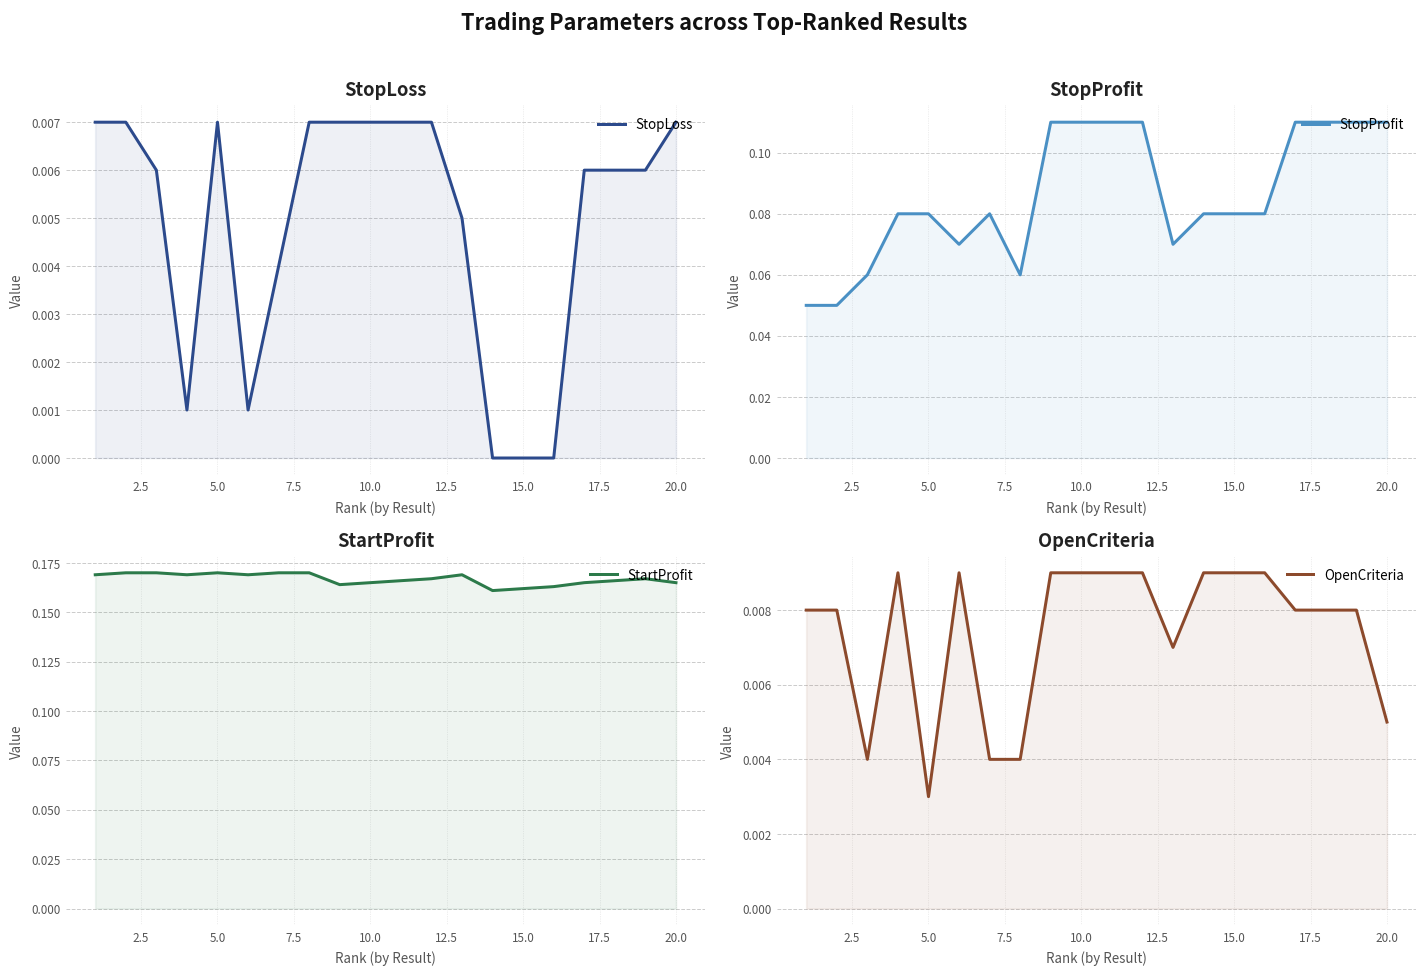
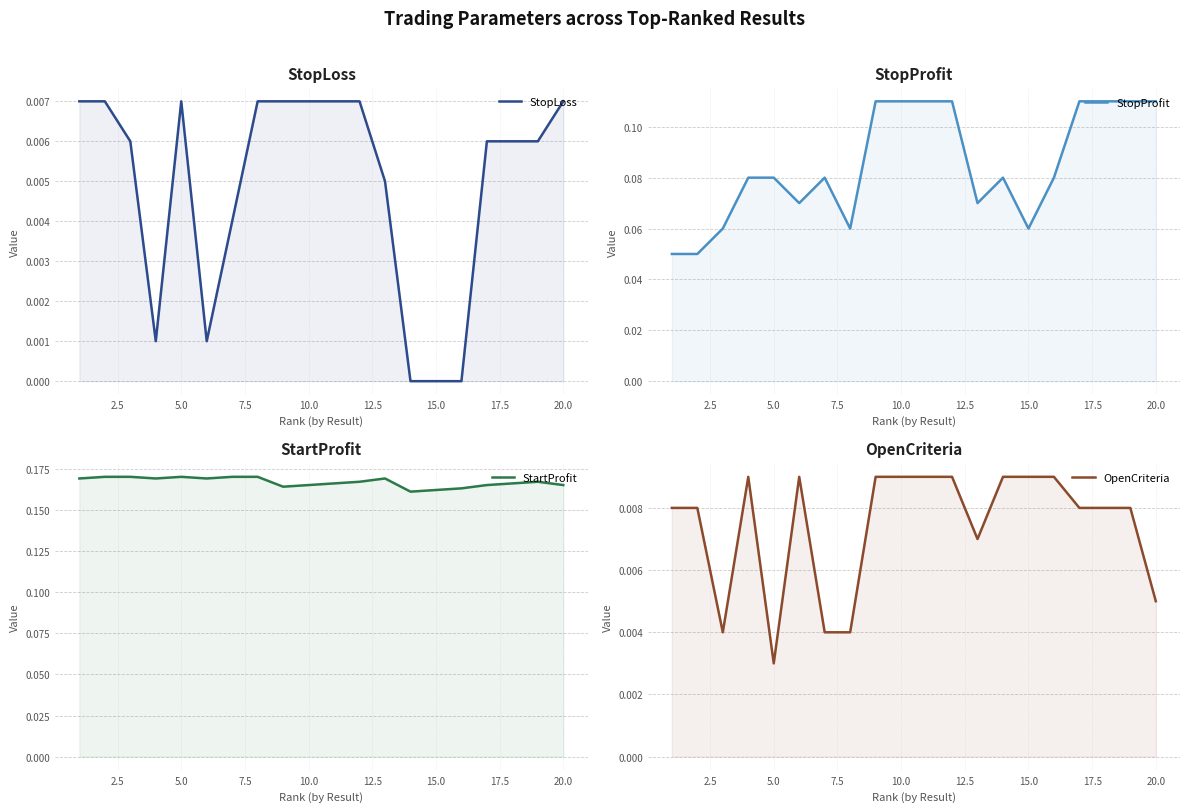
  {
    "StopLoss": {
      "5.0": 0.0070,
      "10.0": 0.0070,
      "15.0": 0.0000,
      "20.0": 0.0070
    },
    "StopProfit": {
      "5.0": 0.08,
      "10.0": 0.11,
-     "15.0": 0.08,
+     "15.0": 0.06,
      "20.0": 0.11
    },
    "StartProfit": {
      "5.0": 0.170,
      "10.0": 0.165,
      "15.0": 0.162,
      "20.0": 0.165
    },
    "OpenCriteria": {
      "5.0": 0.0030,
      "10.0": 0.0090,
      "15.0": 0.0090,
      "20.0": 0.0050
    }
  }
